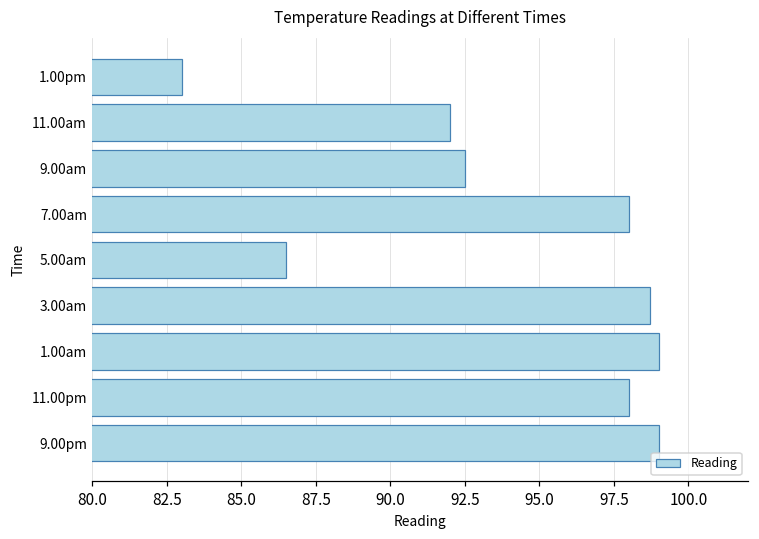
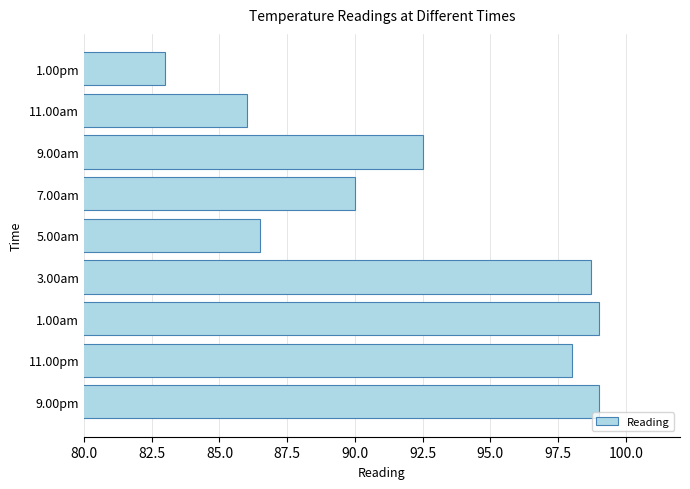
  {
    "1.00pm": 83,
-   "11.00am": 92,
+   "11.00am": 86,
    "9.00am": 92.5,
-   "7.00am": 98,
+   "7.00am": 90,
    "5.00am": 86.5,
    "3.00am": 98.7,
    "1.00am": 99,
    "11.00pm": 98,
    "9.00pm": 99
  }
